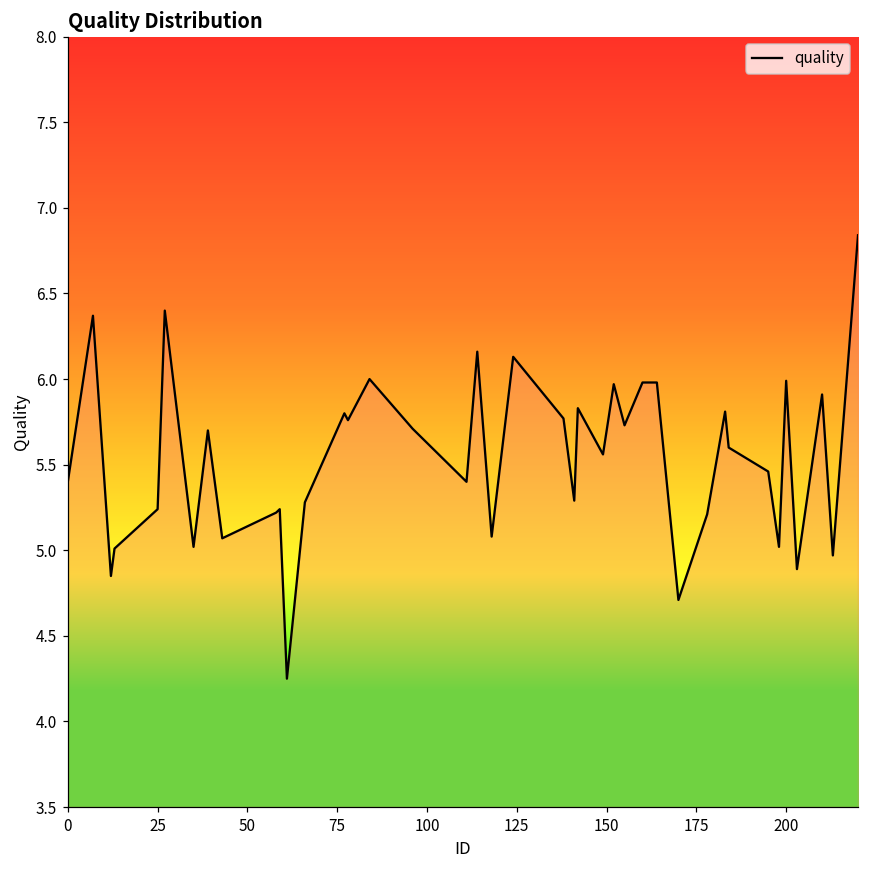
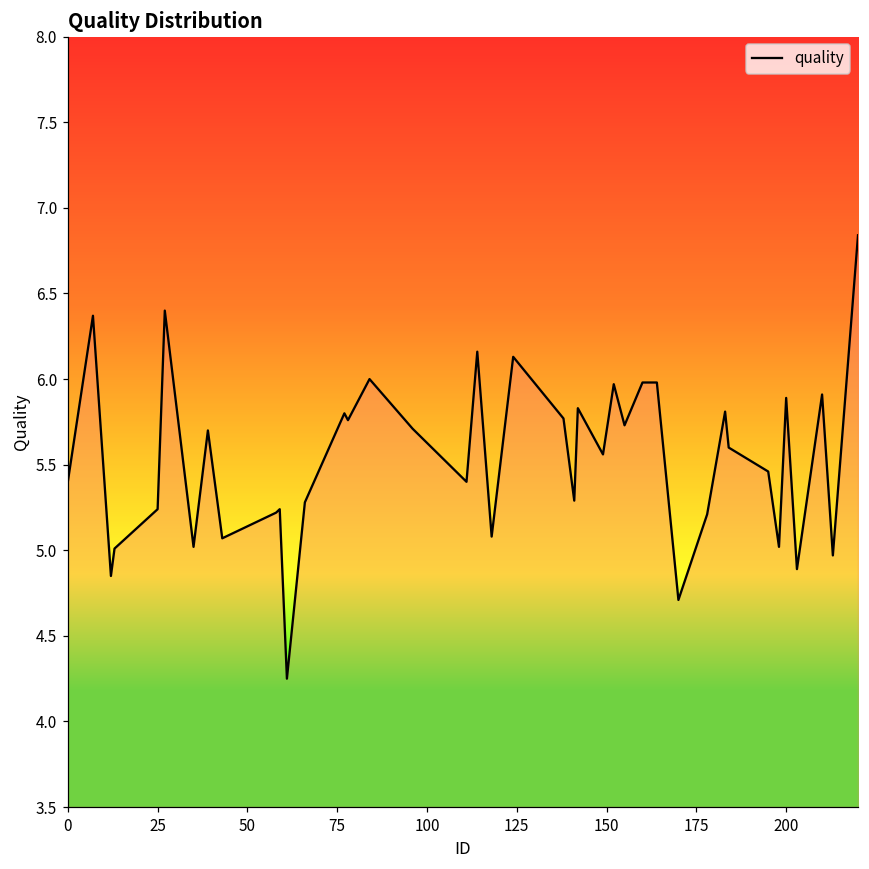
  {
    "0": 5.40,
    "25": 5.24,
-   "200": 5.99
+   "200": 5.89
  }
